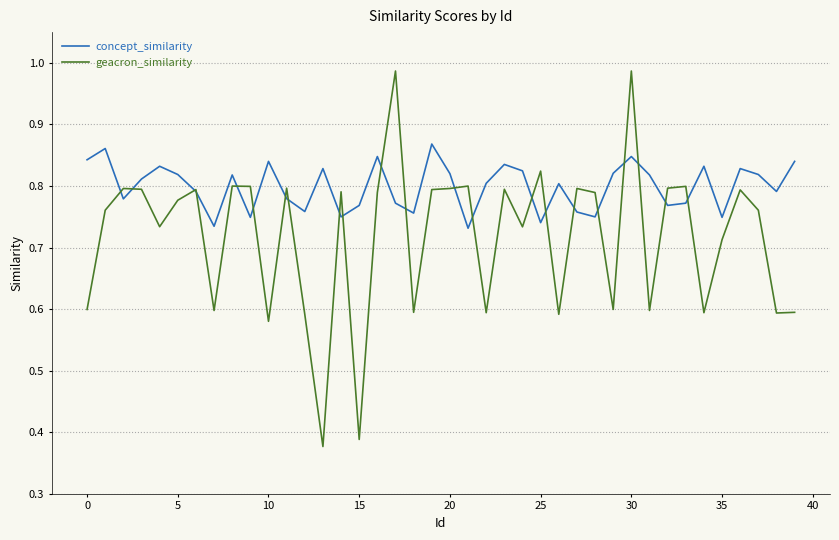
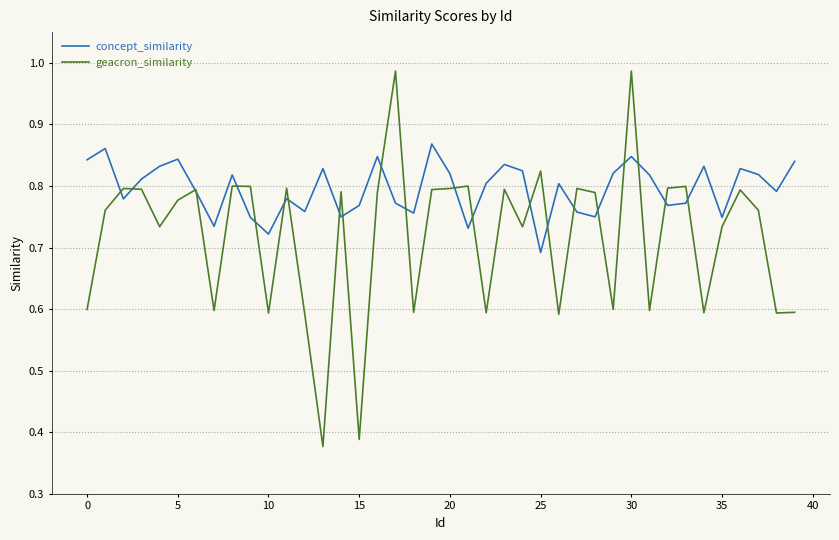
  {
    "concept_similarity": {
      "0": 0.84,
-     "5": 0.82,
-     "10": 0.84,
+     "5": 0.84,
+     "10": 0.72,
      "15": 0.77,
      "20": 0.82,
-     "25": 0.74,
+     "25": 0.69,
      "30": 0.85,
      "35": 0.75
    },
    "geacron_similarity": {
      "0": 0.60,
      "5": 0.78,
-     "10": 0.58,
+     "10": 0.59,
      "15": 0.39,
      "20": 0.80,
      "25": 0.82,
      "30": 0.99,
-     "35": 0.71
+     "35": 0.73
    }
  }
